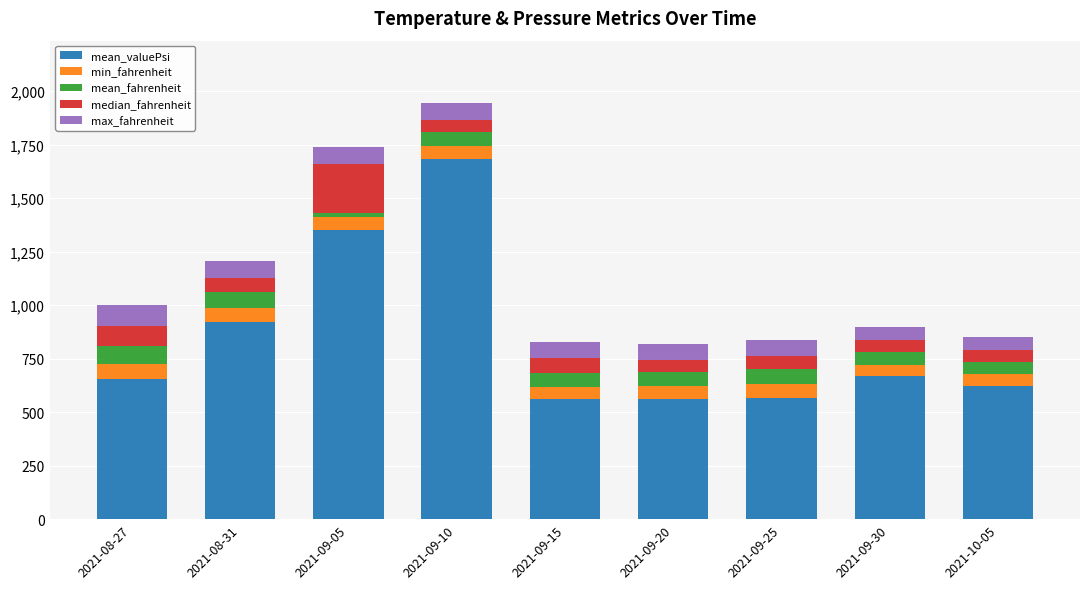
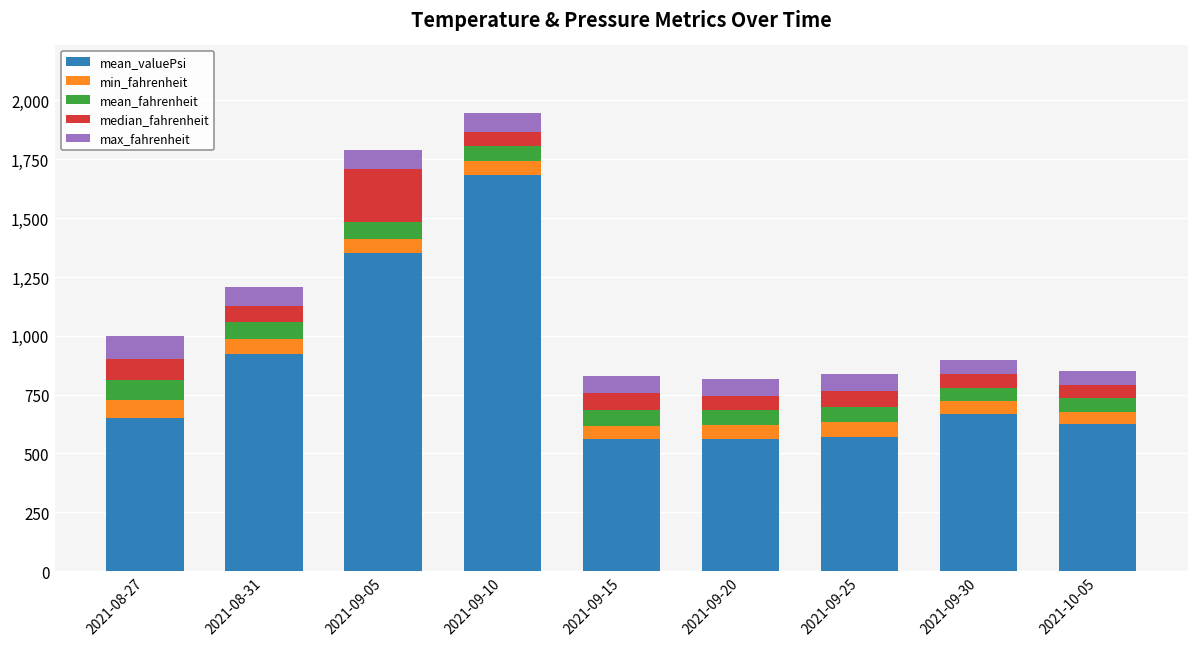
  {
    "mean_valuePsi": {
      "2021-08-27": "650",
      "2021-08-31": "920",
      "2021-09-05": "1,350",
      "2021-09-10": "1,680",
      "2021-09-15": "560",
      "2021-09-20": "560",
      "2021-09-25": "570",
      "2021-09-30": "670",
      "2021-10-05": "620"
    },
    "min_fahrenheit": {
      "2021-08-27": "70",
      "2021-08-31": "70",
      "2021-09-05": "60",
      "2021-09-10": "60",
      "2021-09-15": "60",
      "2021-09-20": "60",
      "2021-09-25": "60",
      "2021-09-30": "50",
      "2021-10-05": "50"
    },
    "mean_fahrenheit": {
      "2021-08-27": "80",
      "2021-08-31": "70",
-     "2021-09-05": "20",
+     "2021-09-05": "70",
      "2021-09-10": "60",
      "2021-09-15": "70",
      "2021-09-20": "60",
      "2021-09-25": "70",
      "2021-09-30": "60",
      "2021-10-05": "60"
    },
    "median_fahrenheit": {
      "2021-08-27": "90",
      "2021-08-31": "70",
      "2021-09-05": "230",
      "2021-09-10": "60",
      "2021-09-15": "70",
      "2021-09-20": "60",
      "2021-09-25": "60",
      "2021-09-30": "60",
      "2021-10-05": "50"
    },
    "max_fahrenheit": {
      "2021-08-27": "100",
      "2021-08-31": "80",
      "2021-09-05": "80",
      "2021-09-10": "80",
      "2021-09-15": "70",
      "2021-09-20": "70",
      "2021-09-25": "70",
      "2021-09-30": "60",
      "2021-10-05": "60"
    }
  }
